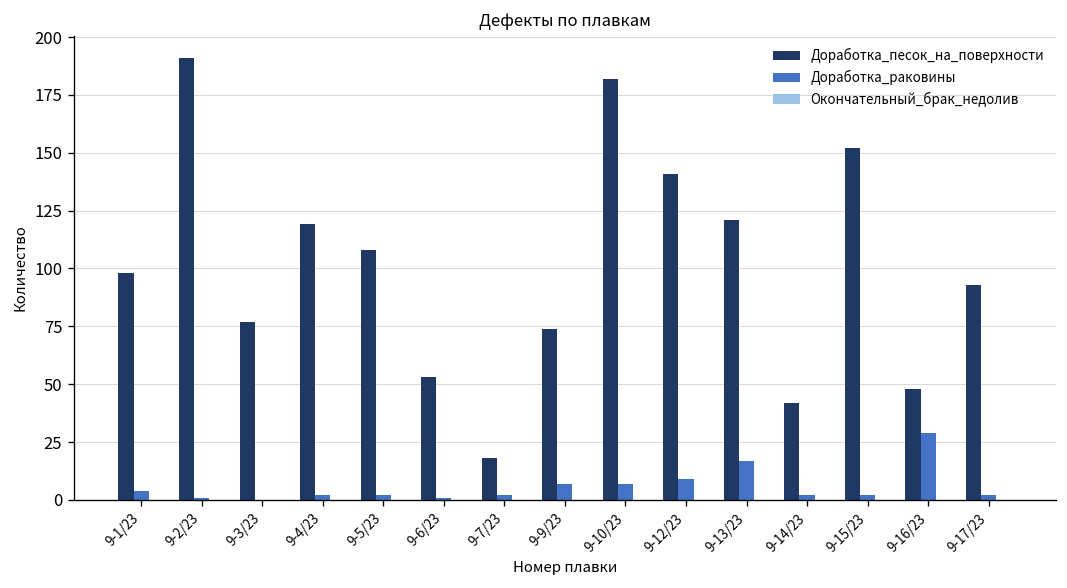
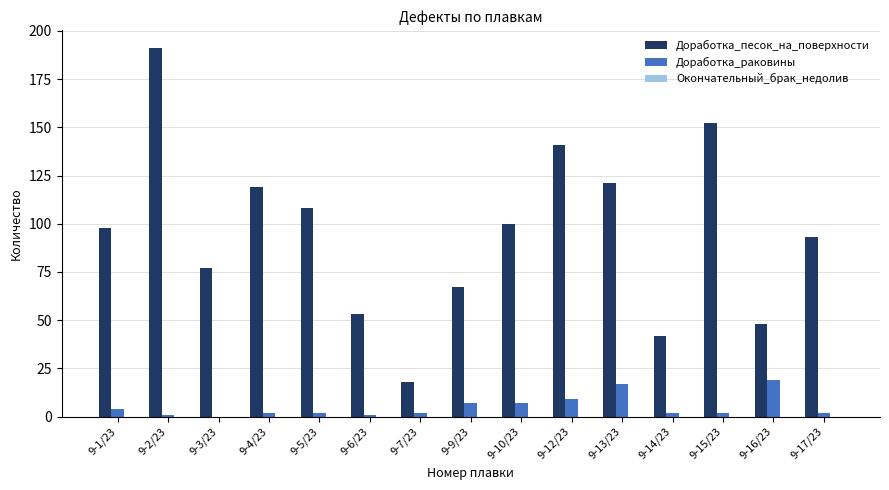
  {
    "Доработка_песок_на_поверхности": {
      "9-1/23": 98,
      "9-2/23": 191,
      "9-3/23": 77,
      "9-4/23": 119,
      "9-5/23": 108,
      "9-6/23": 53,
      "9-7/23": 18,
-     "9-9/23": 74,
-     "9-10/23": 182,
+     "9-9/23": 67,
+     "9-10/23": 100,
      "9-12/23": 141,
      "9-13/23": 121,
      "9-14/23": 42,
      "9-15/23": 152,
      "9-16/23": 48,
      "9-17/23": 93
    },
    "Доработка_раковины": {
      "9-1/23": 4,
      "9-3/23": 0,
      "9-4/23": 2,
      "9-5/23": 2,
      "9-7/23": 2,
      "9-9/23": 7,
      "9-10/23": 7,
      "9-12/23": 9,
      "9-13/23": 17,
      "9-14/23": 2,
      "9-15/23": 2,
-     "9-16/23": 29,
+     "9-16/23": 19,
      "9-17/23": 2
    },
    "Окончательный_брак_недолив": {
      "9-1/23": 0,
      "9-2/23": 0,
      "9-3/23": 0,
      "9-4/23": 0,
      "9-5/23": 0,
      "9-6/23": 0,
      "9-7/23": 0,
      "9-9/23": 0,
      "9-10/23": 0,
      "9-12/23": 0,
      "9-13/23": 0,
      "9-14/23": 0,
      "9-15/23": 0,
      "9-16/23": 0,
      "9-17/23": 0
    }
  }
